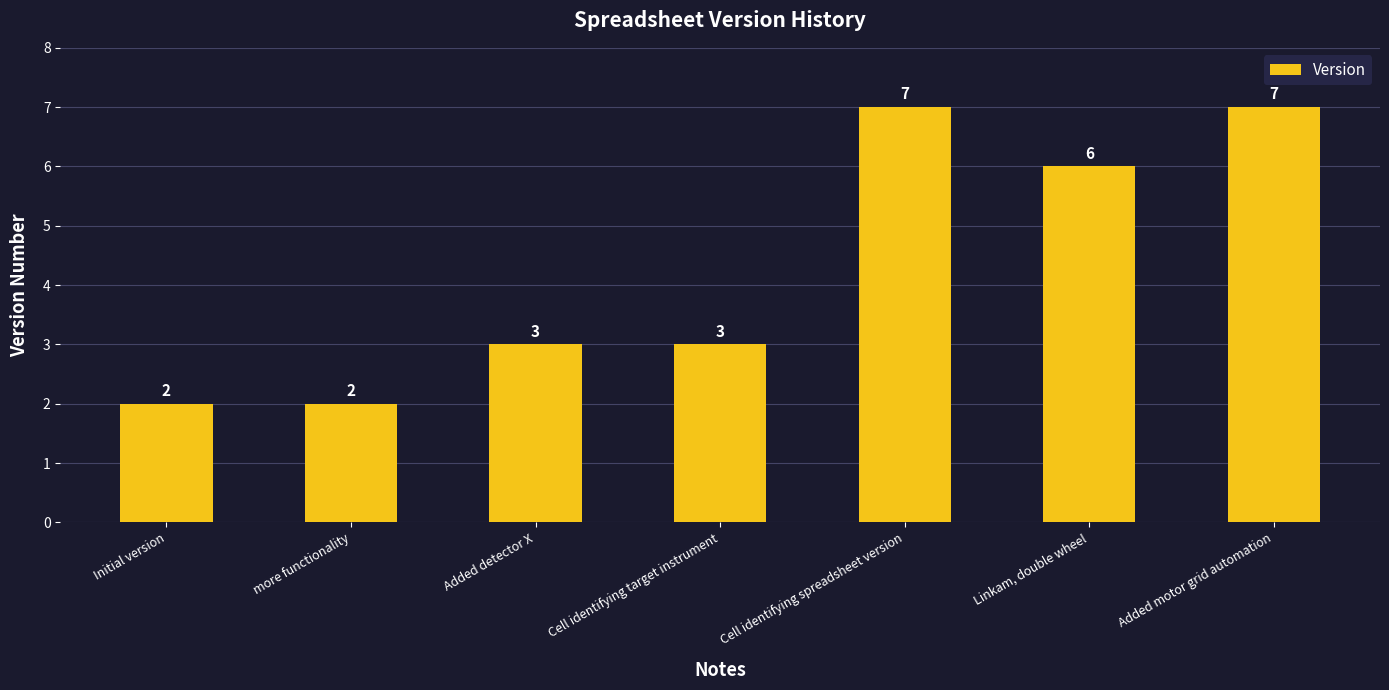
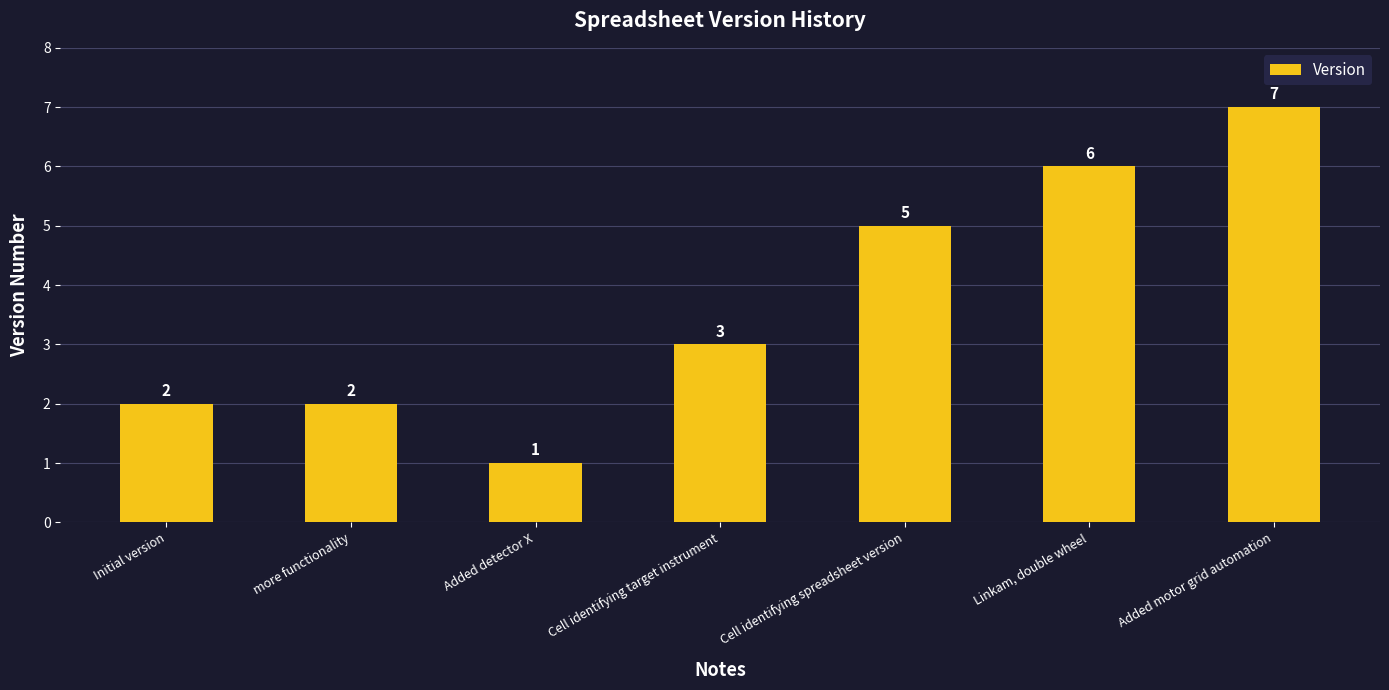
  {
    "Initial version": 2,
    "more functionality": 2,
-   "Added detector X": 3,
+   "Added detector X": 1,
    "Cell identifying target instrument": 3,
-   "Cell identifying spreadsheet version": 7,
+   "Cell identifying spreadsheet version": 5,
    "Linkam, double wheel": 6,
    "Added motor grid automation": 7
  }
